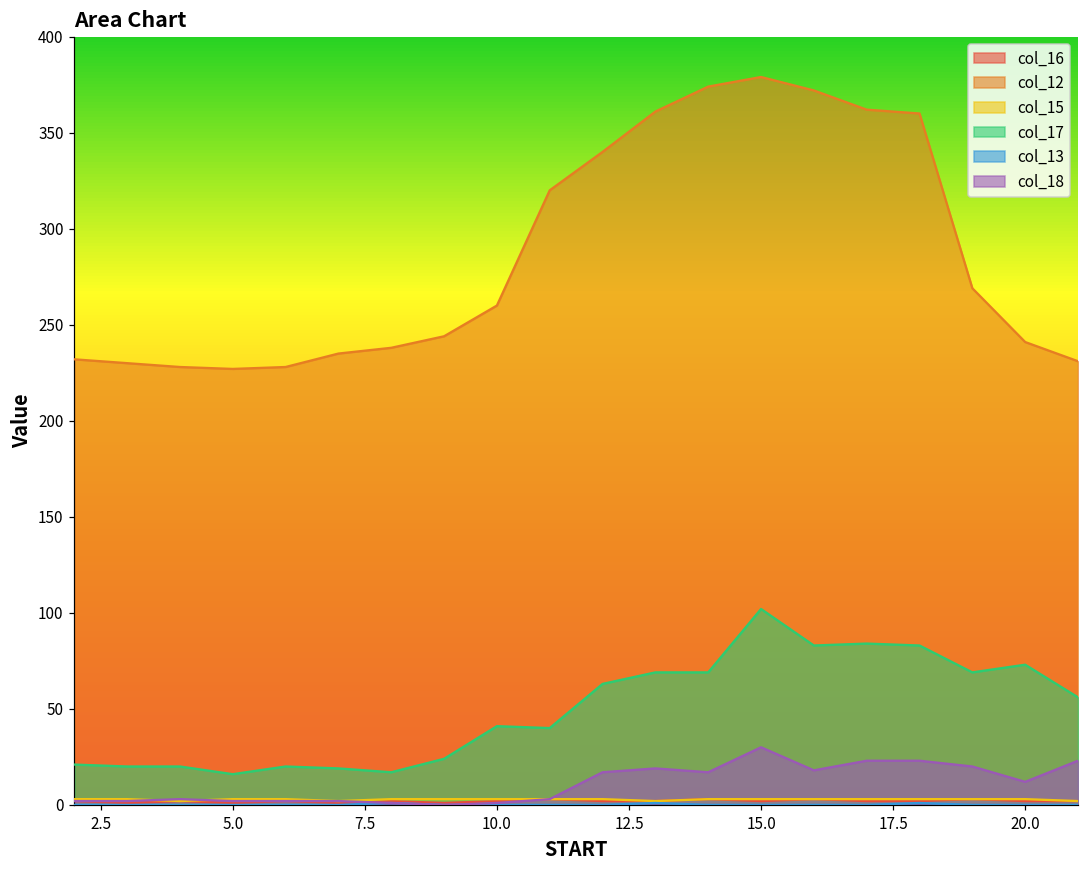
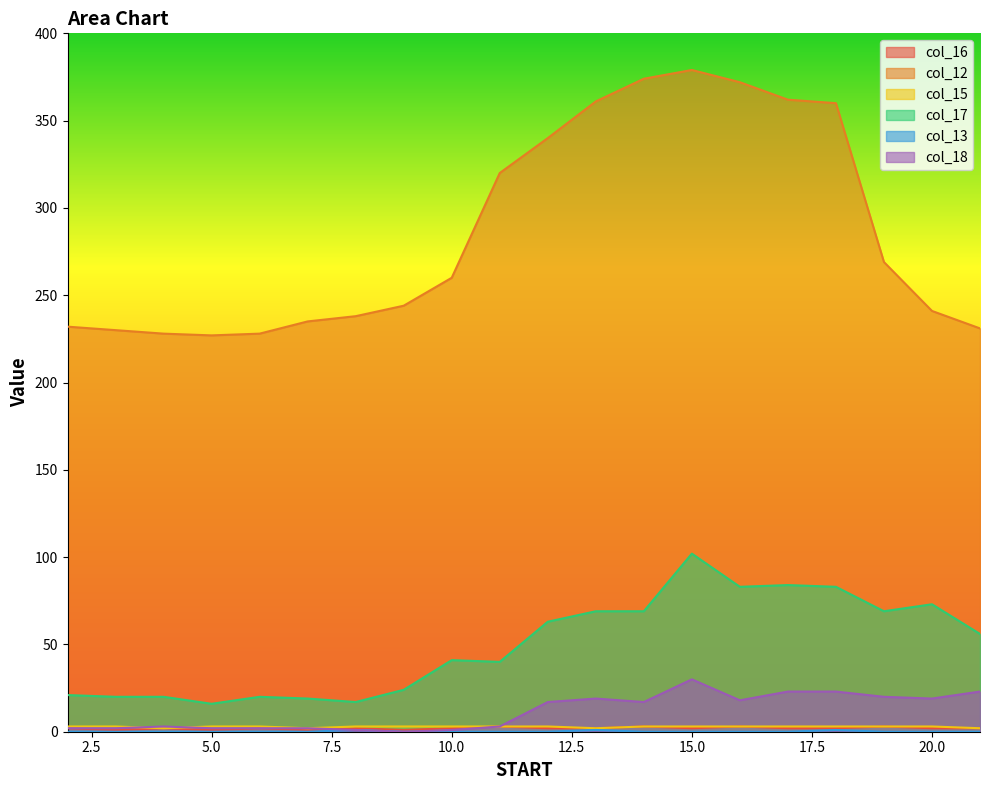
  {
    "col_17": {
      "5.0": 16,
      "10.0": 41,
      "15.0": 102,
      "20.0": 73
    },
    "col_13": {
      "15.0": 0,
      "20.0": 0
    },
    "col_18": {
      "15.0": 30,
-     "20.0": 12
+     "20.0": 19
    }
  }
